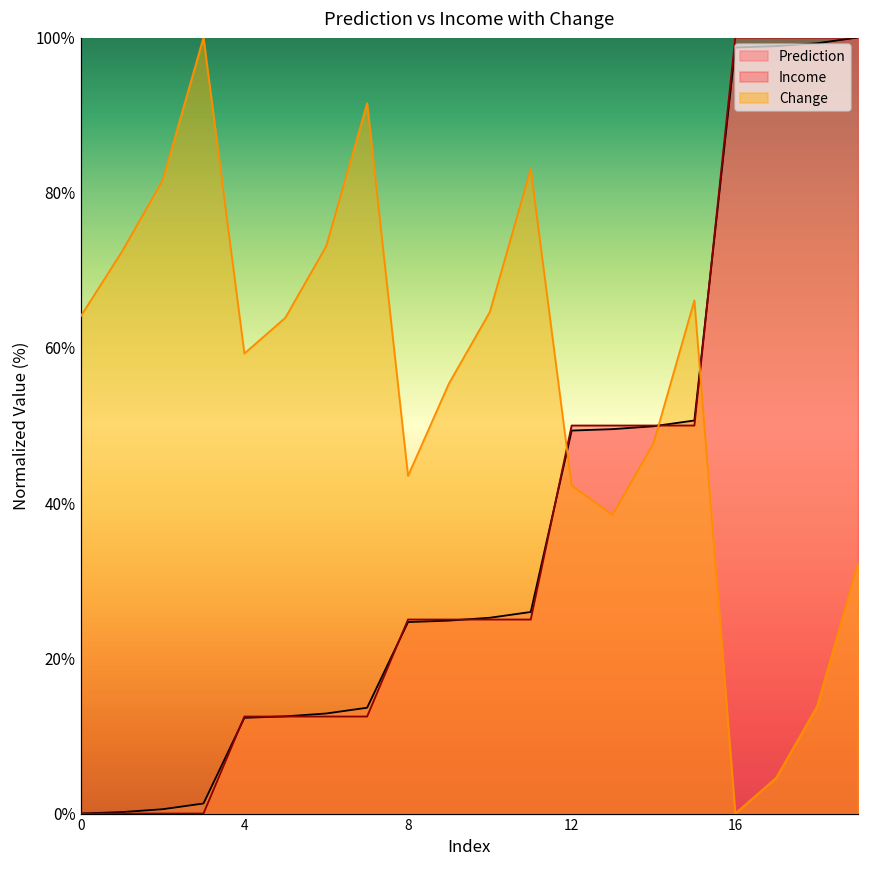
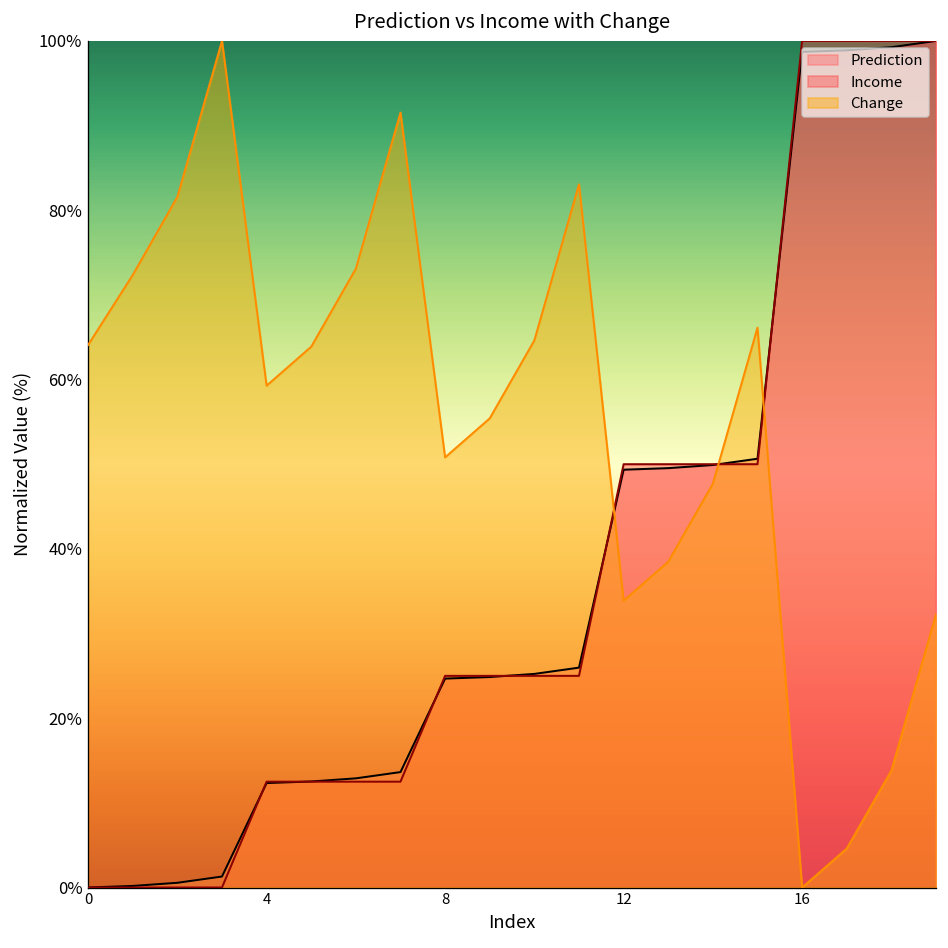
  {
    "Change": {
      "0": "64%",
      "4": "59%",
-     "8": "44%",
-     "12": "42%",
+     "8": "51%",
+     "12": "34%",
      "16": "0%"
    }
  }
